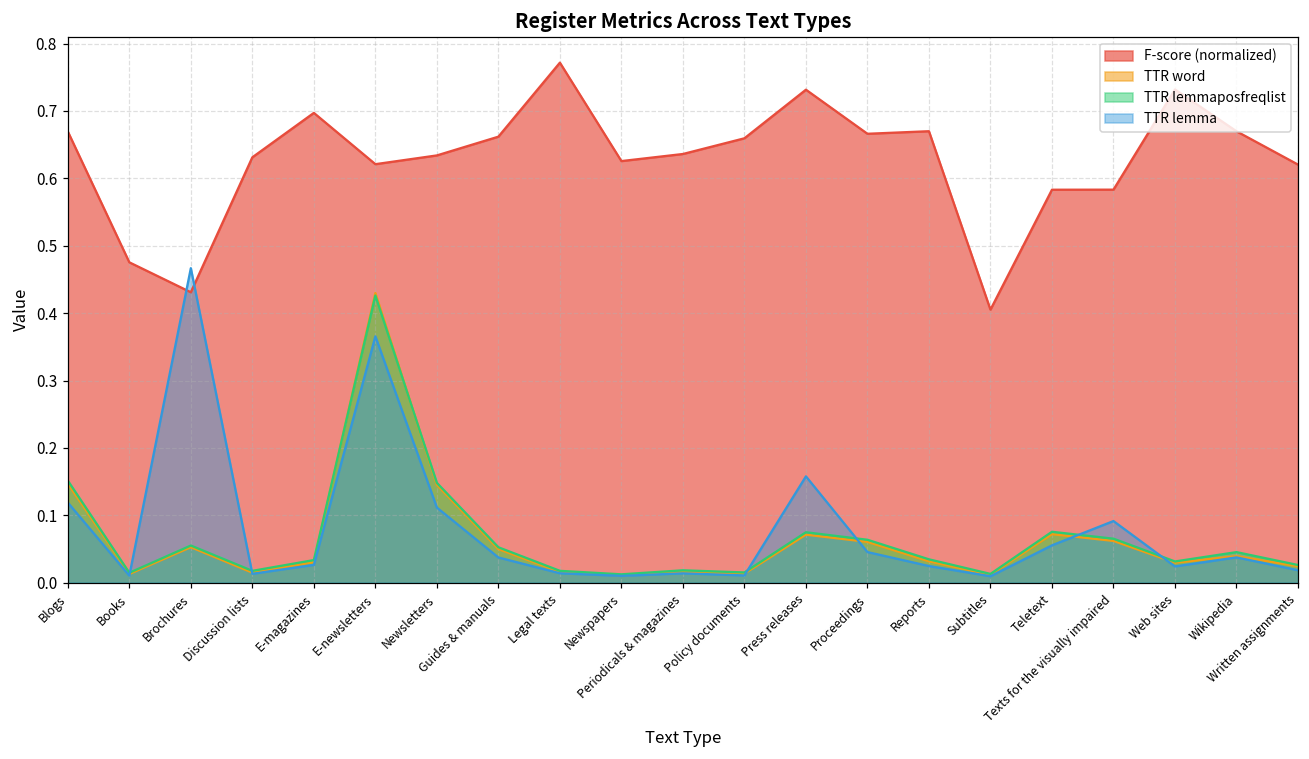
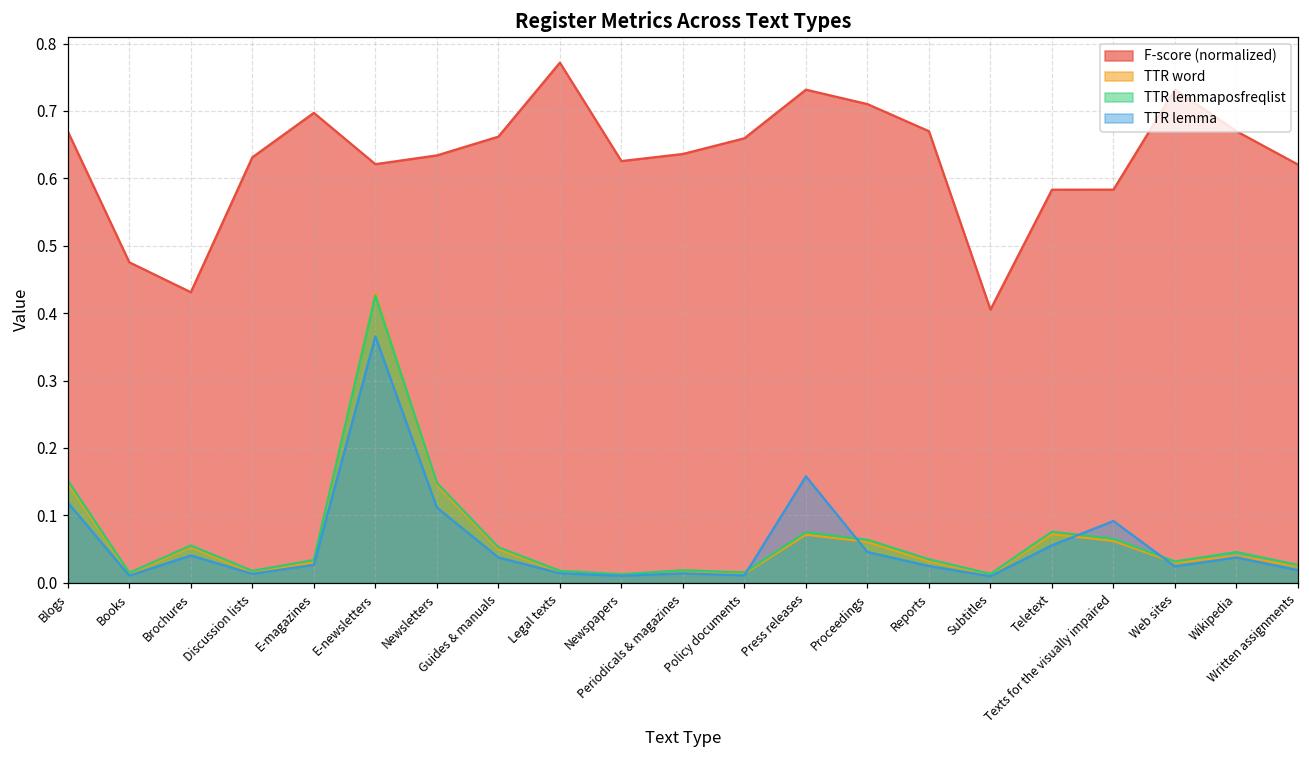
  {
    "F-score (normalized)": {
      "Blogs": 0.67,
      "Books": 0.48,
      "Brochures": 0.43,
      "Discussion lists": 0.63,
      "E-magazines": 0.70,
      "E-newsletters": 0.62,
      "Newsletters": 0.63,
      "Guides & manuals": 0.66,
      "Legal texts": 0.77,
      "Newspapers": 0.63,
      "Periodicals & magazines": 0.64,
      "Policy documents": 0.66,
      "Press releases": 0.73,
-     "Proceedings": 0.67,
+     "Proceedings": 0.71,
      "Reports": 0.67,
      "Subtitles": 0.41,
      "Teletext": 0.58,
      "Texts for the visually impaired": 0.58,
      "Written assignments": 0.62
    },
    "TTR word": {
      "Blogs": 0.15
    },
    "TTR lemmaposfreqlist": {
      "Blogs": 0.15,
      "Wikipedia": 0.05
    },
    "TTR lemma": {
      "Blogs": 0.12,
-     "Brochures": 0.47,
+     "Brochures": 0.04,
      "E-newsletters": 0.37,
      "Newsletters": 0.11,
      "Guides & manuals": 0.04,
      "Press releases": 0.16,
      "Proceedings": 0.05,
      "Reports": 0.02,
      "Teletext": 0.06,
      "Texts for the visually impaired": 0.09,
      "Web sites": 0.02,
      "Written assignments": 0.02
    }
  }
